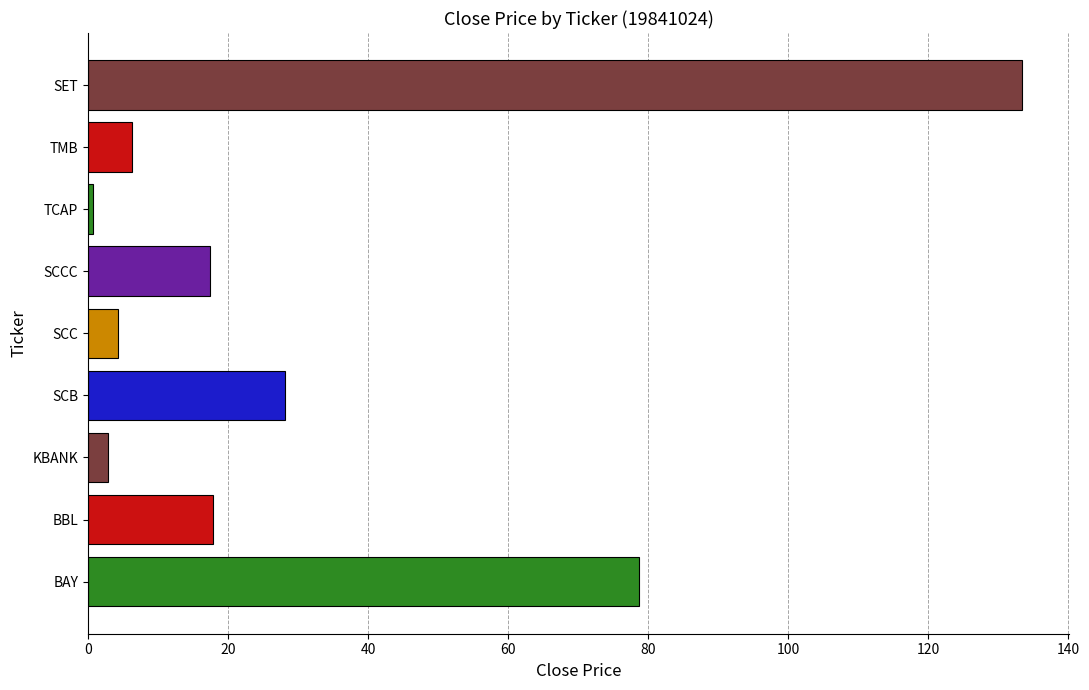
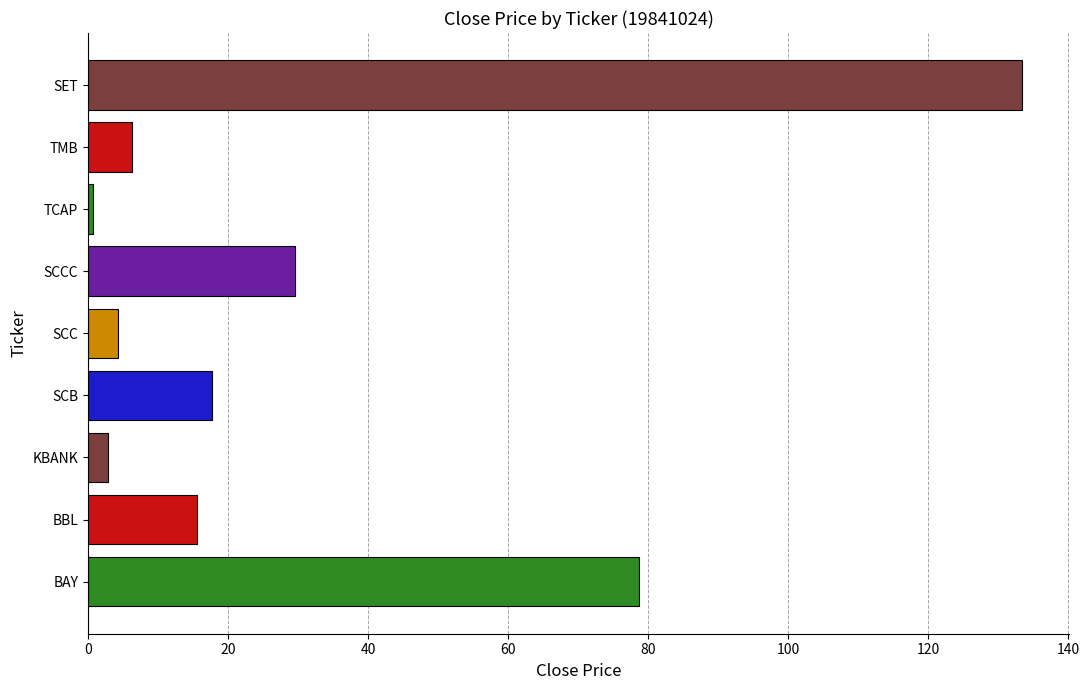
  {
    "SET": 133,
    "TMB": 6,
    "TCAP": 1,
-   "SCCC": 17,
+   "SCCC": 29,
    "SCC": 4,
-   "SCB": 28,
+   "SCB": 18,
    "KBANK": 3,
-   "BBL": 18,
+   "BBL": 16,
    "BAY": 79
  }
